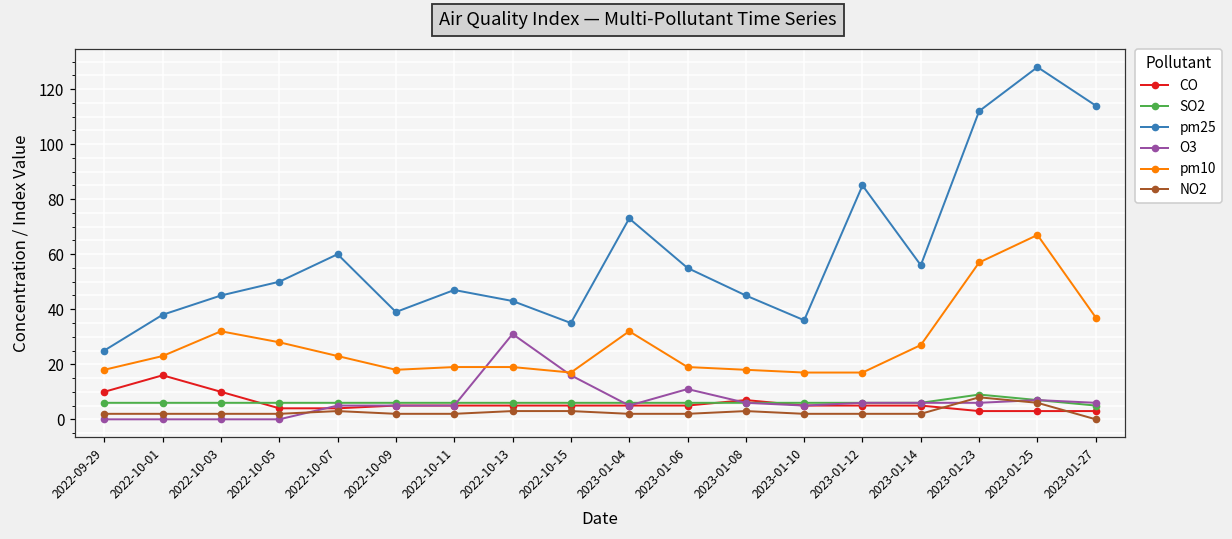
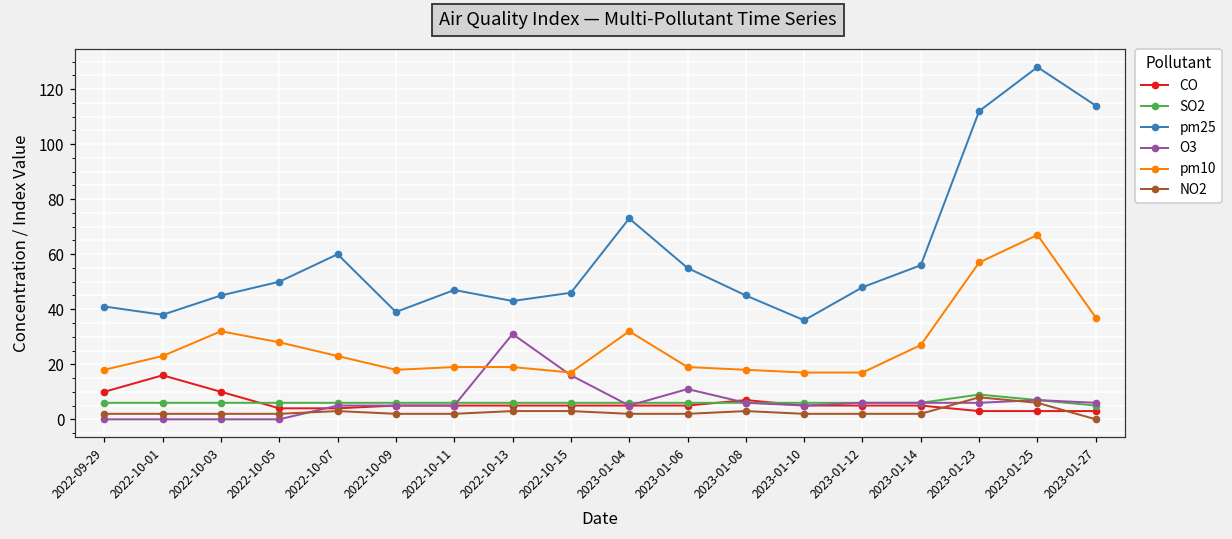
  {
    "CO": {
      "2022-09-29": 10,
      "2022-10-01": 16,
      "2022-10-03": 10,
      "2022-10-05": 4,
      "2023-01-23": 3,
      "2023-01-25": 3,
      "2023-01-27": 3
    },
    "SO2": {
      "2022-09-29": 6,
      "2022-10-01": 6,
      "2022-10-03": 6,
      "2022-10-05": 6
    },
    "pm25": {
-     "2022-09-29": 25,
+     "2022-09-29": 41,
      "2022-10-01": 38,
      "2022-10-03": 45,
      "2022-10-05": 50,
      "2022-10-07": 60,
      "2022-10-09": 39,
      "2022-10-11": 47,
      "2022-10-13": 43,
-     "2022-10-15": 35,
+     "2022-10-15": 46,
      "2023-01-04": 73,
      "2023-01-06": 55,
      "2023-01-08": 45,
      "2023-01-10": 36,
-     "2023-01-12": 85,
+     "2023-01-12": 48,
      "2023-01-14": 56,
      "2023-01-23": 112,
      "2023-01-25": 128,
      "2023-01-27": 114
    },
    "O3": {
      "2022-09-29": 0,
      "2022-10-01": 0,
      "2022-10-03": 0,
      "2022-10-05": 0,
      "2022-10-13": 31,
      "2023-01-06": 11,
      "2023-01-23": 6
    },
    "pm10": {
      "2022-09-29": 18,
      "2022-10-01": 23,
      "2022-10-03": 32,
      "2022-10-05": 28,
      "2022-10-07": 23,
      "2022-10-09": 18,
      "2022-10-11": 19,
      "2022-10-13": 19,
      "2023-01-04": 32,
      "2023-01-06": 19,
      "2023-01-08": 18,
      "2023-01-10": 17,
      "2023-01-12": 17,
      "2023-01-14": 27,
      "2023-01-23": 57,
      "2023-01-25": 67,
      "2023-01-27": 37
    },
    "NO2": {
      "2022-09-29": 2,
      "2022-10-01": 2,
      "2022-10-03": 2,
      "2022-10-05": 2,
      "2022-10-09": 2,
      "2022-10-11": 2,
      "2022-10-13": 3,
      "2022-10-15": 3,
      "2023-01-04": 2,
      "2023-01-06": 2,
      "2023-01-08": 3,
      "2023-01-10": 2,
      "2023-01-12": 2,
      "2023-01-14": 2,
      "2023-01-27": 0
    }
  }
